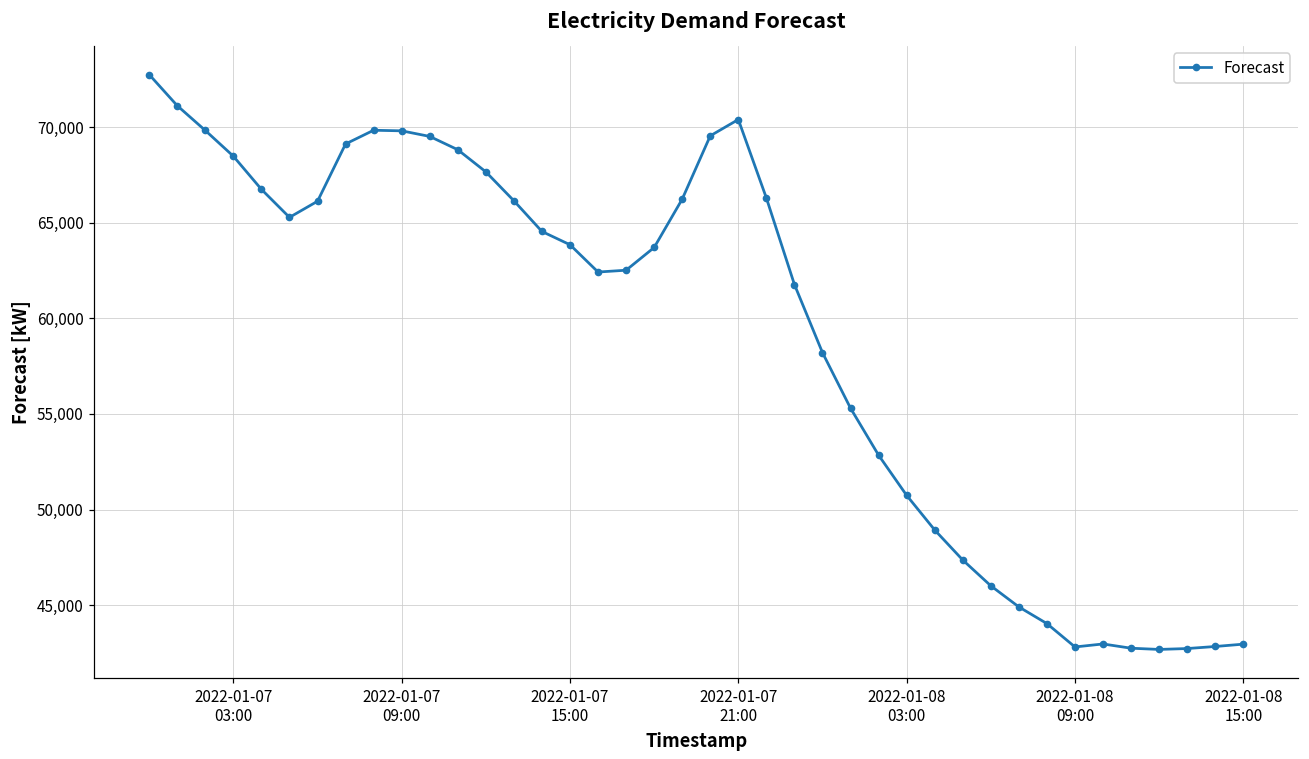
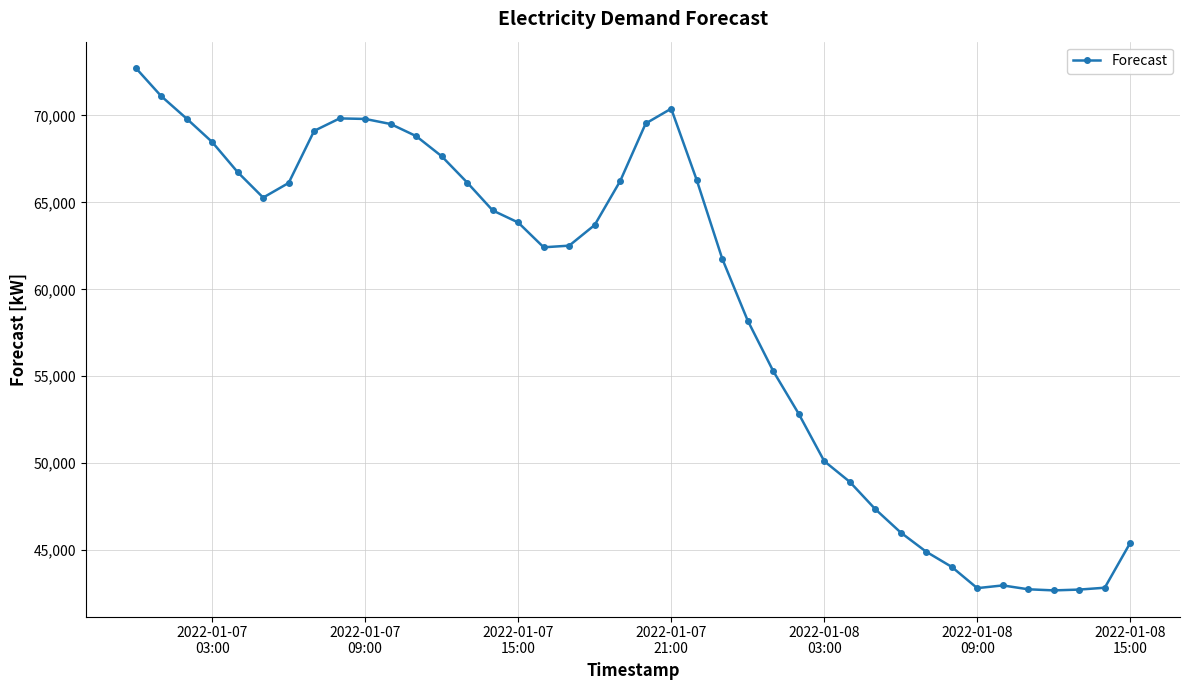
  {
    "2022-01-07 03:00": "68,500",
    "2022-01-07 09:00": "69,800",
    "2022-01-07 15:00": "63,800",
    "2022-01-07 21:00": "70,400",
-   "2022-01-08 03:00": "50,700",
+   "2022-01-08 03:00": "50,100",
    "2022-01-08 09:00": "42,800",
-   "2022-01-08 15:00": "43,000"
+   "2022-01-08 15:00": "45,400"
  }
